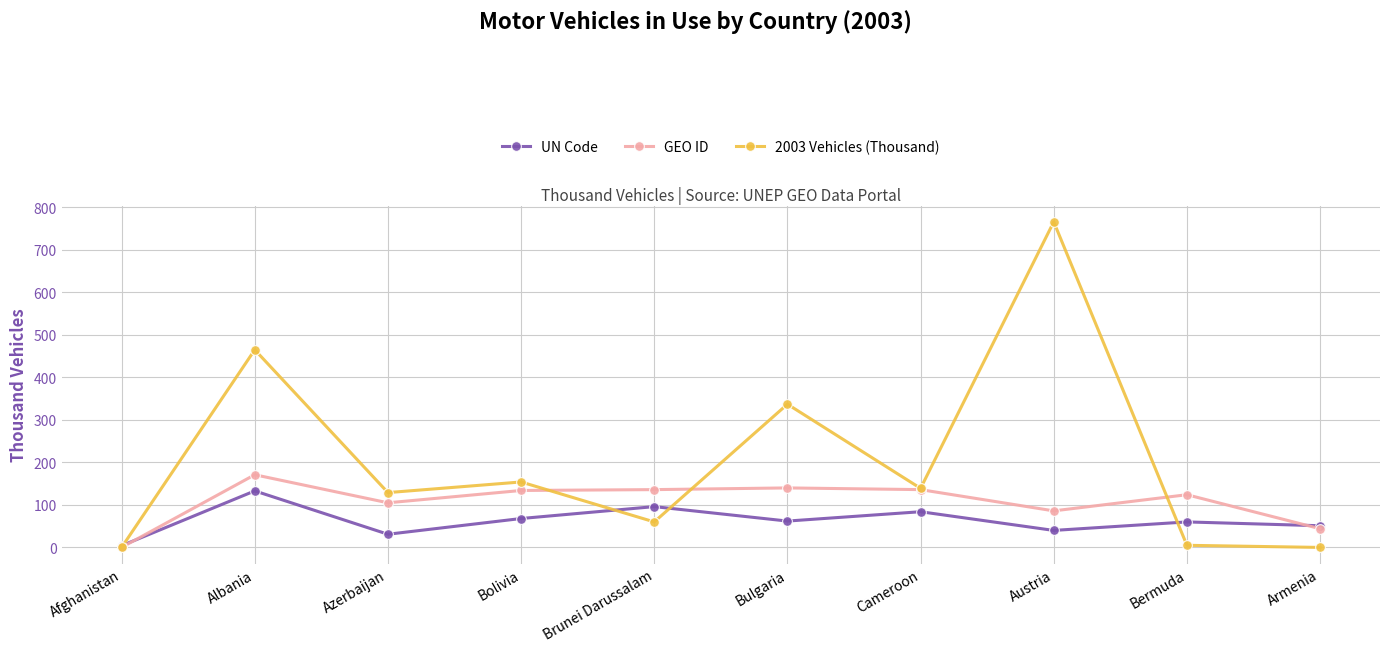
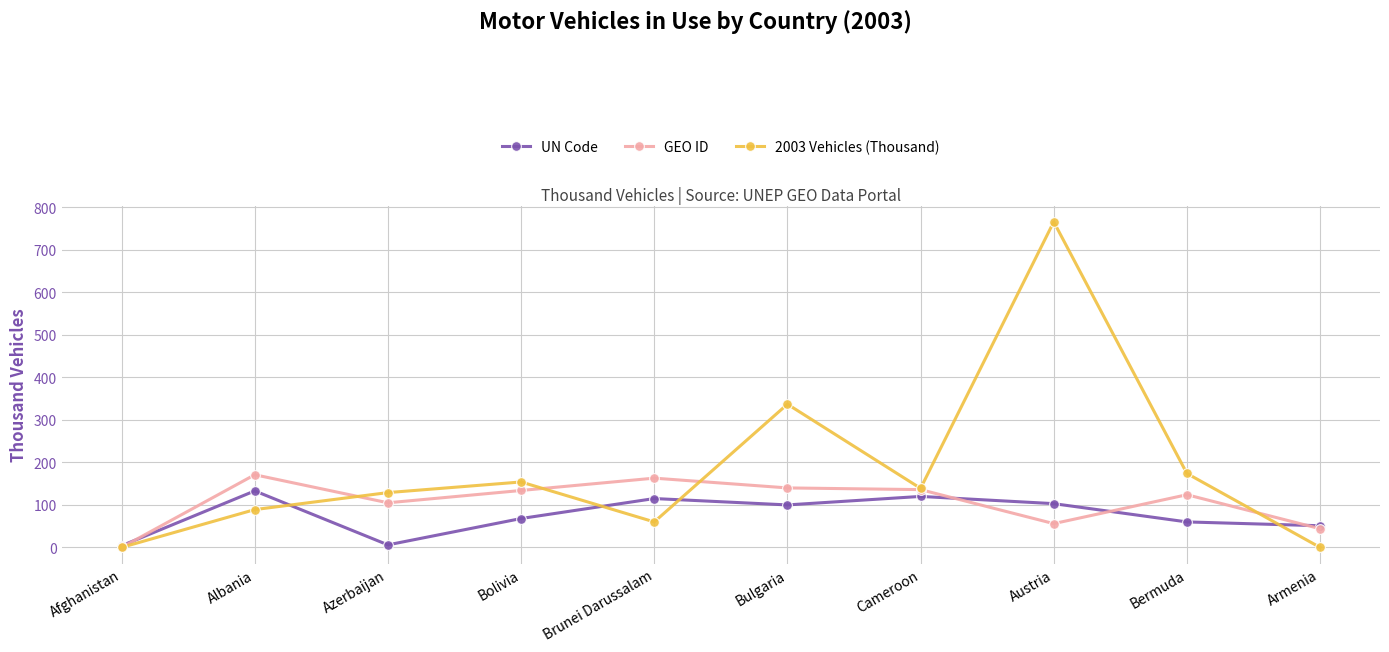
  {
    "UN Code": {
      "Albania": 130,
-     "Azerbaijan": 30,
+     "Azerbaijan": 10,
      "Bolivia": 70,
-     "Brunei Darussalam": 100,
-     "Bulgaria": 60,
-     "Cameroon": 80,
-     "Austria": 40,
+     "Brunei Darussalam": 120,
+     "Bulgaria": 100,
+     "Cameroon": 120,
+     "Austria": 100,
      "Bermuda": 60,
      "Armenia": 50
    },
    "GEO ID": {
      "Albania": 170,
      "Azerbaijan": 110,
      "Bolivia": 130,
-     "Brunei Darussalam": 140,
+     "Brunei Darussalam": 160,
      "Bulgaria": 140,
-     "Austria": 90,
+     "Austria": 60,
      "Bermuda": 120,
      "Armenia": 40
    },
    "2003 Vehicles (Thousand)": {
-     "Albania": 470,
+     "Albania": 90,
      "Azerbaijan": 130,
      "Bolivia": 150,
      "Brunei Darussalam": 60,
      "Bulgaria": 340,
      "Austria": 770,
-     "Bermuda": 10,
+     "Bermuda": 170,
      "Armenia": 0
    }
  }
